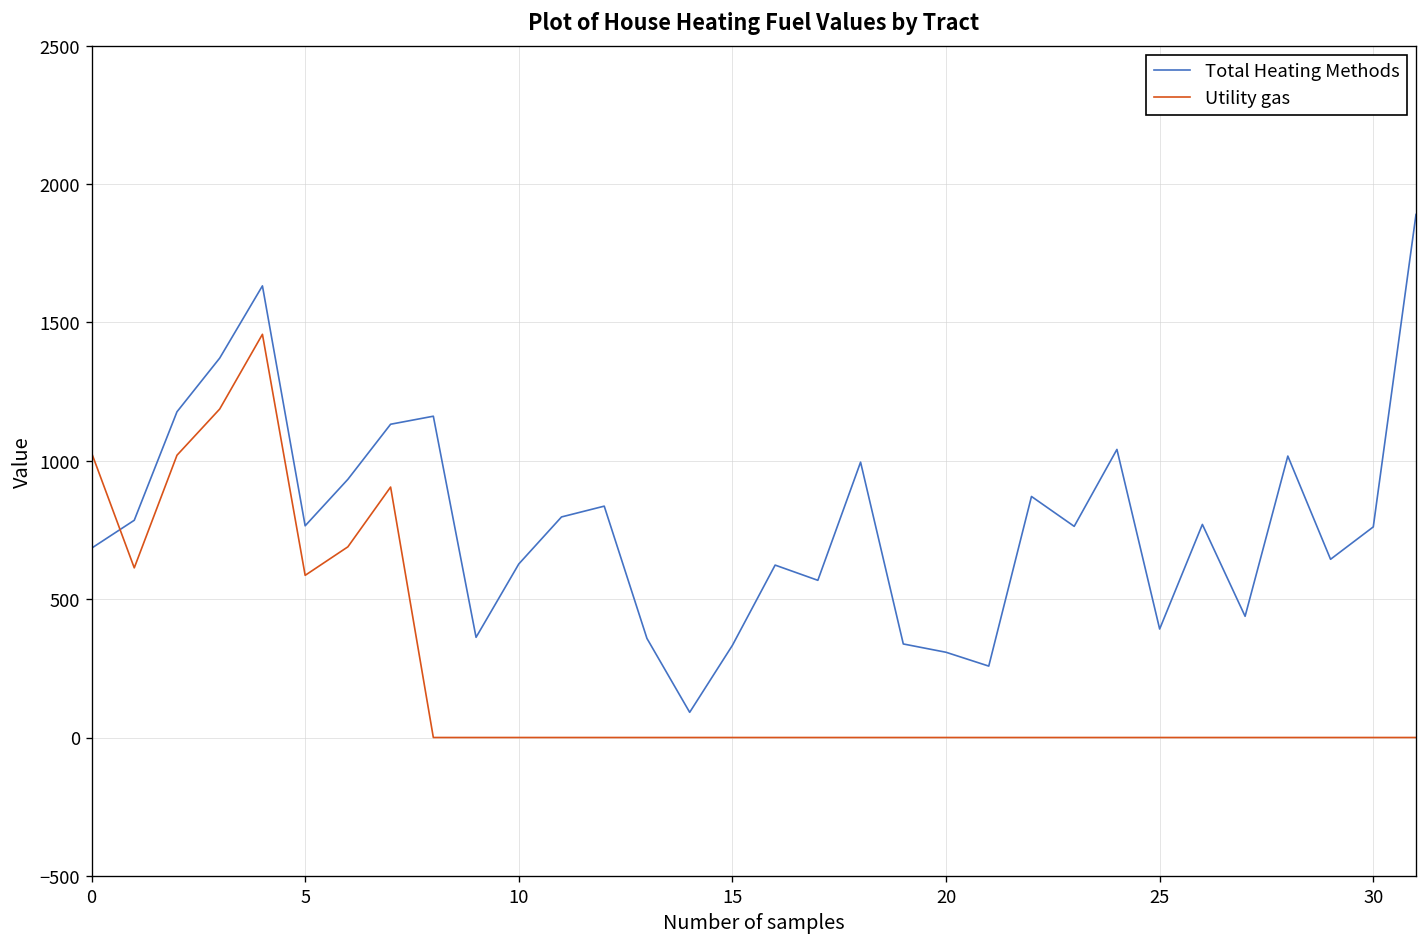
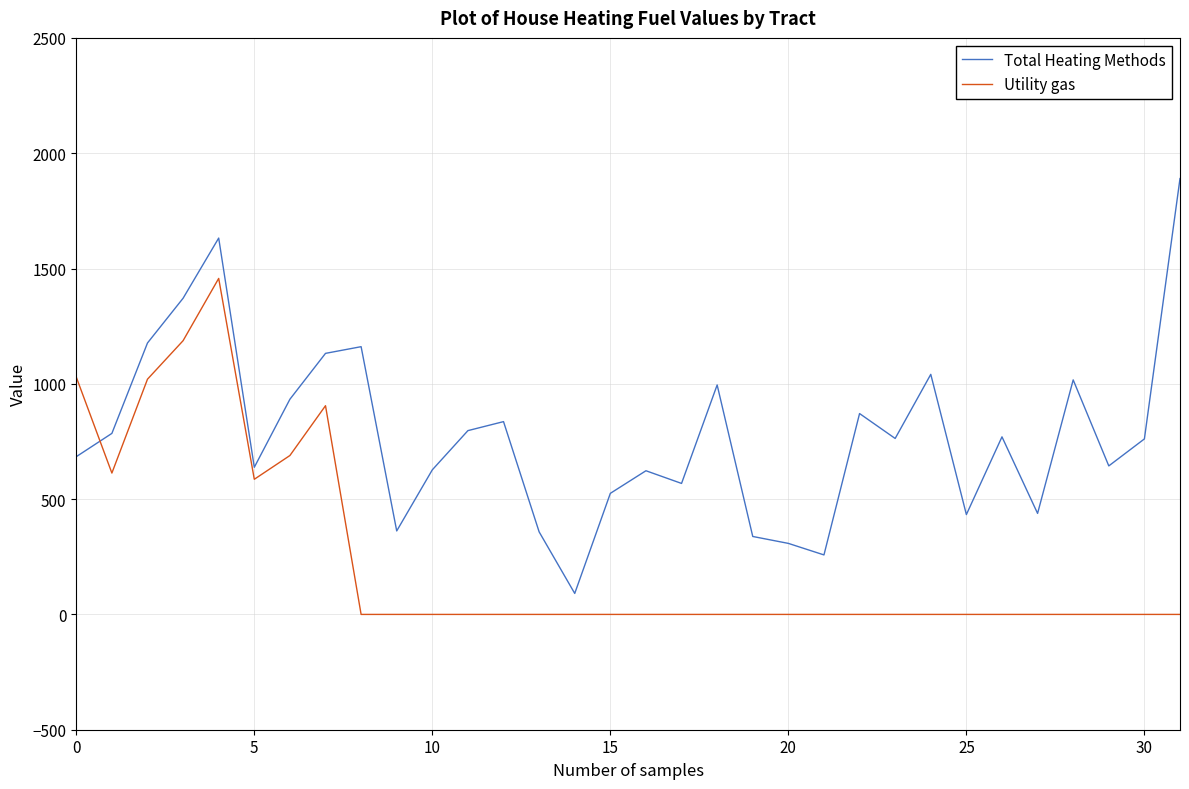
  {
    "Total Heating Methods": {
      "0": 680,
-     "5": 770,
+     "5": 640,
      "10": 630,
-     "15": 330,
+     "15": 530,
      "20": 310,
-     "25": 390,
+     "25": 430,
      "30": 760
    },
    "Utility gas": {
      "0": 1030,
      "5": 590,
      "10": 0,
      "15": 0,
      "20": 0,
      "25": 0,
      "30": 0
    }
  }
